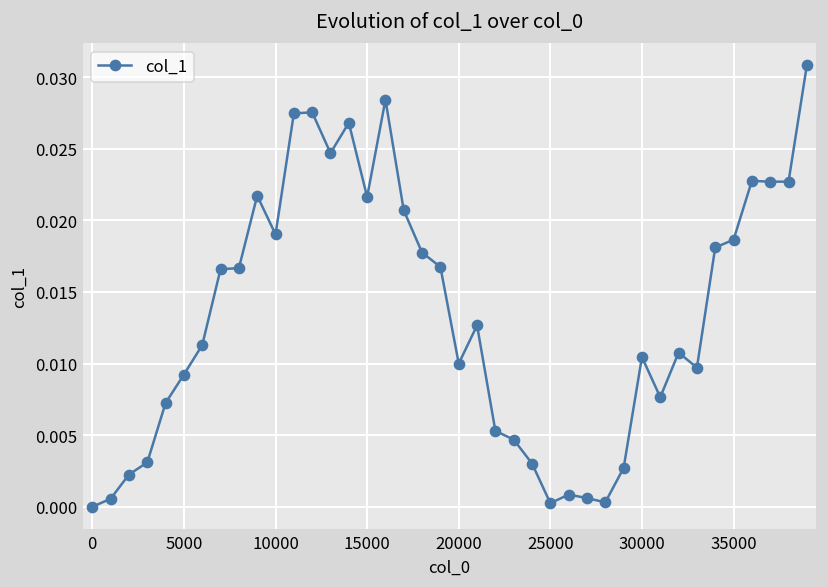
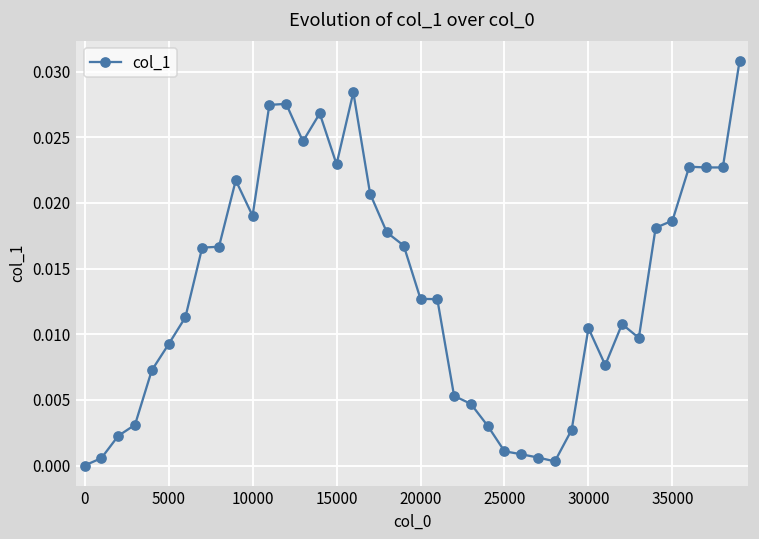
  {
    "0": 0.0000,
    "5000": 0.0092,
    "10000": 0.0190,
-   "15000": 0.0216,
-   "20000": 0.0100,
-   "25000": 0.0003,
+   "15000": 0.0229,
+   "20000": 0.0127,
+   "25000": 0.0011,
    "30000": 0.0105,
    "35000": 0.0187
  }
